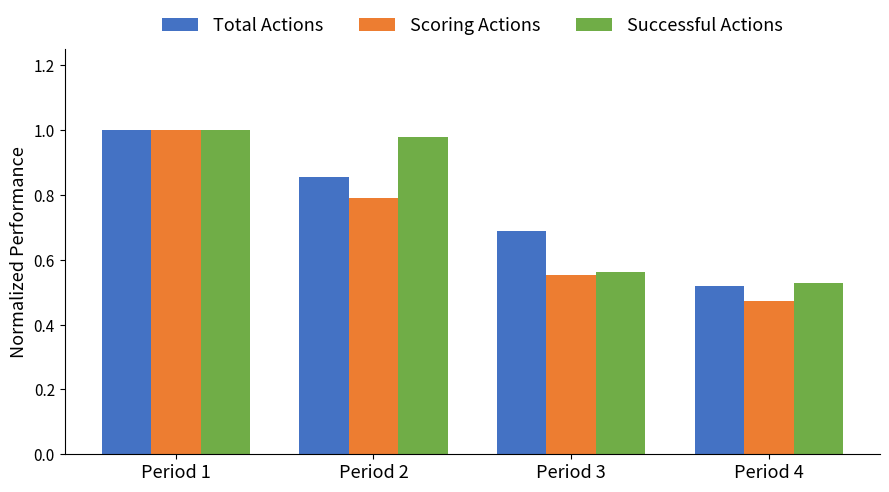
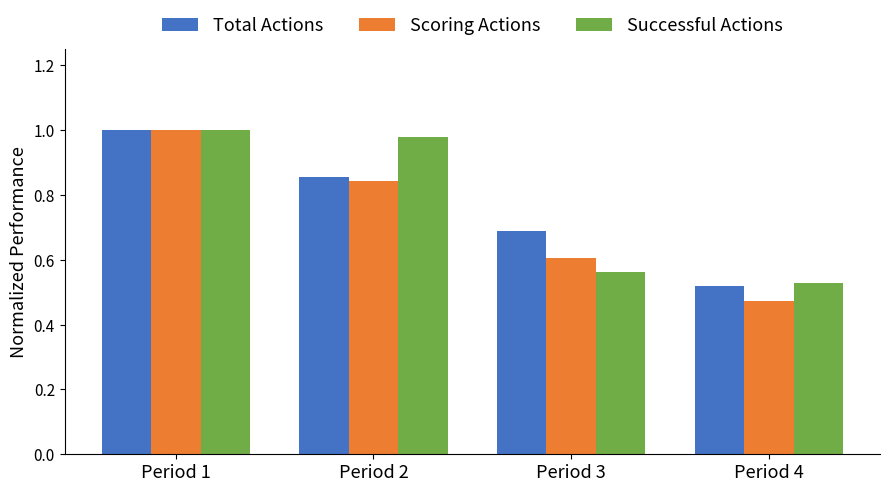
  {
    "Total Actions": {
      "Period 1": 1.00,
      "Period 2": 0.85,
      "Period 3": 0.69,
      "Period 4": 0.52
    },
    "Scoring Actions": {
      "Period 1": 1.00,
-     "Period 2": 0.79,
-     "Period 3": 0.55,
+     "Period 2": 0.84,
+     "Period 3": 0.61,
      "Period 4": 0.47
    },
    "Successful Actions": {
      "Period 1": 1.00,
      "Period 2": 0.98,
      "Period 3": 0.56,
      "Period 4": 0.53
    }
  }
